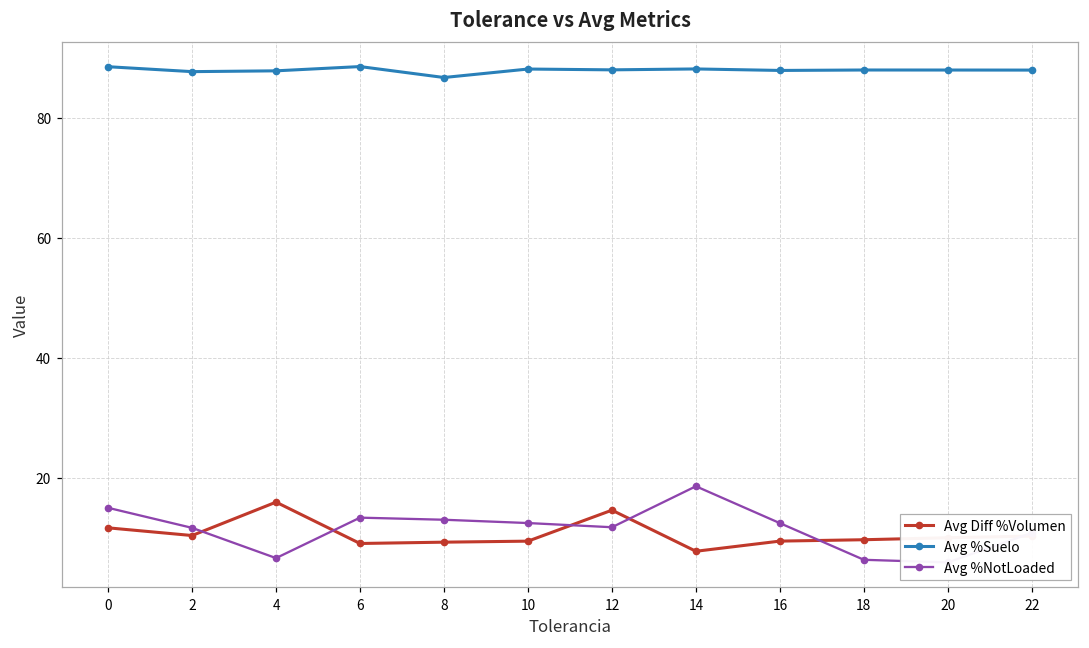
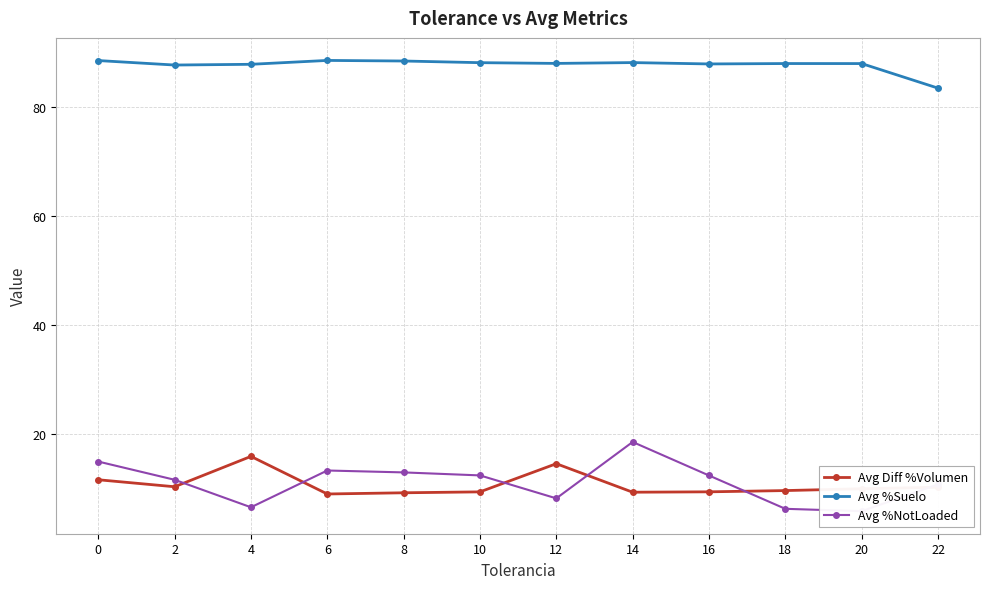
  {
    "Avg Diff %Volumen": {
      "0": 12,
      "2": 10,
      "4": 16,
      "6": 9,
      "8": 9,
      "10": 9,
      "12": 15,
-     "14": 8,
+     "14": 9,
      "16": 9,
      "18": 10
    },
    "Avg %Suelo": {
      "0": 89,
      "2": 88,
      "4": 88,
      "6": 89,
-     "8": 87,
+     "8": 88,
      "10": 88,
      "12": 88,
      "14": 88,
      "16": 88,
      "18": 88,
      "20": 88,
-     "22": 88
+     "22": 83
    },
    "Avg %NotLoaded": {
      "0": 15,
      "2": 12,
      "4": 7,
      "6": 13,
      "8": 13,
      "10": 12,
-     "12": 12,
+     "12": 8,
      "14": 19,
      "16": 12,
      "18": 6
    }
  }
